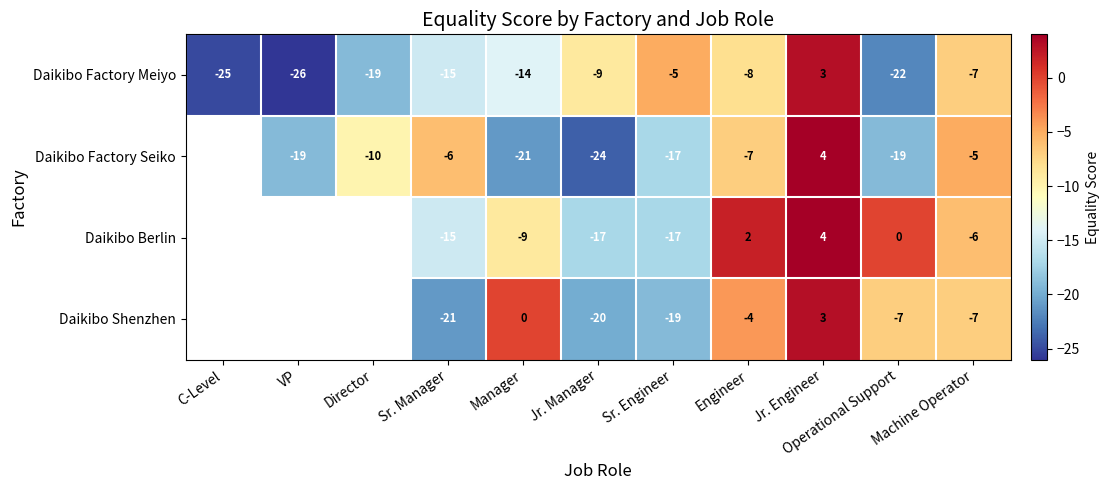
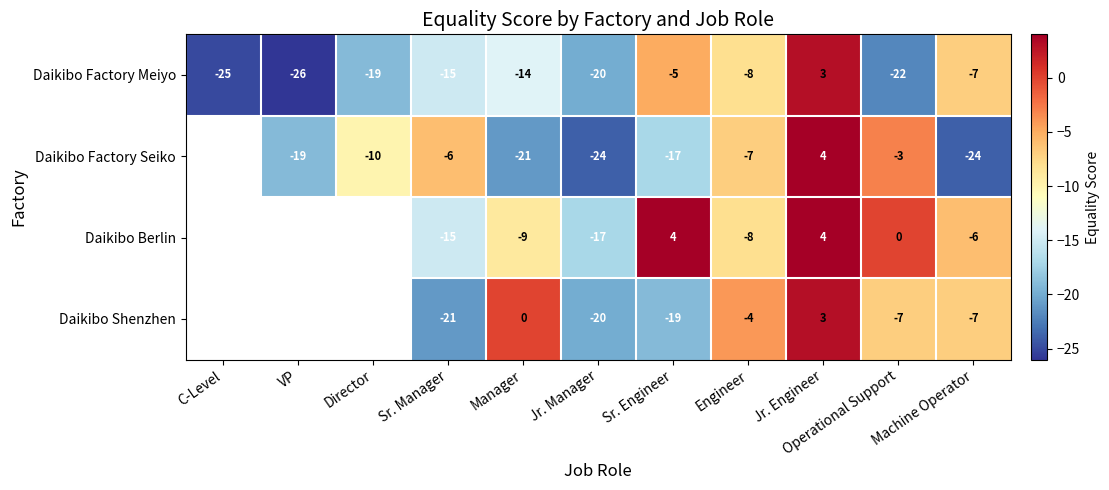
  {
    "Daikibo Factory Meiyo": {
      "C-Level": -25,
      "VP": -26,
      "Director": -19,
      "Sr. Manager": -15,
      "Manager": -14,
-     "Jr. Manager": -9,
+     "Jr. Manager": -20,
      "Sr. Engineer": -5,
      "Engineer": -8,
      "Jr. Engineer": 3,
      "Operational Support": -22,
      "Machine Operator": -7
    },
    "Daikibo Factory Seiko": {
      "VP": -19,
      "Director": -10,
      "Sr. Manager": -6,
      "Manager": -21,
      "Jr. Manager": -24,
      "Sr. Engineer": -17,
      "Engineer": -7,
      "Jr. Engineer": 4,
-     "Operational Support": -19,
-     "Machine Operator": -5
+     "Operational Support": -3,
+     "Machine Operator": -24
    },
    "Daikibo Berlin": {
      "Sr. Manager": -15,
      "Manager": -9,
      "Jr. Manager": -17,
-     "Sr. Engineer": -17,
-     "Engineer": 2,
+     "Sr. Engineer": 4,
+     "Engineer": -8,
      "Jr. Engineer": 4,
      "Operational Support": 0,
      "Machine Operator": -6
    },
    "Daikibo Shenzhen": {
      "Sr. Manager": -21,
      "Manager": 0,
      "Jr. Manager": -20,
      "Sr. Engineer": -19,
      "Engineer": -4,
      "Jr. Engineer": 3,
      "Operational Support": -7,
      "Machine Operator": -7
    }
  }
